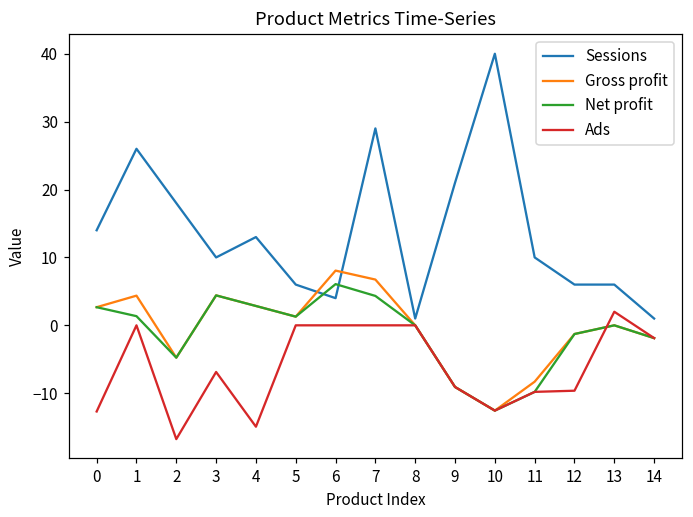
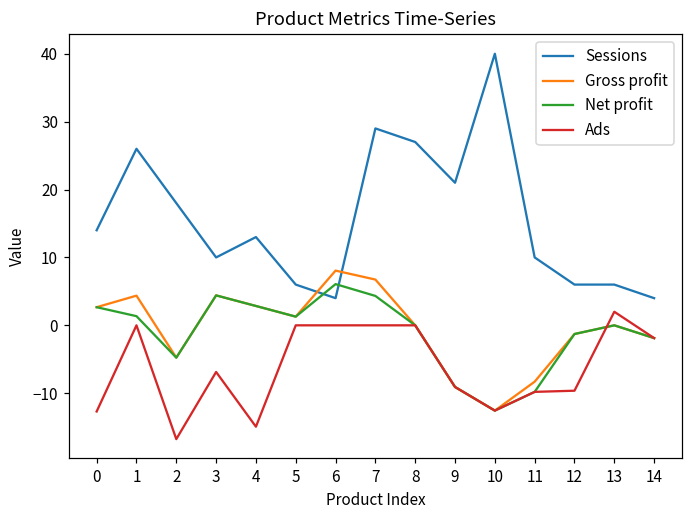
  {
    "Sessions": {
      "0": 14,
      "1": 26,
      "2": 18,
      "3": 10,
      "4": 13,
      "5": 6,
      "6": 4,
      "7": 29,
-     "8": 1,
+     "8": 27,
      "9": 21,
      "10": 40,
      "11": 10,
      "12": 6,
      "13": 6,
-     "14": 1
+     "14": 4
    },
    "Gross profit": {
      "1": 4,
      "6": 8,
      "7": 7,
      "11": -8
    },
    "Net profit": {
      "1": 1,
      "6": 6,
      "7": 4
    },
    "Ads": {
      "0": -13,
      "1": 0,
      "2": -17,
      "3": -7,
      "4": -15,
      "5": 0,
      "6": 0,
      "7": 0,
      "12": -10,
      "13": 2
    }
  }
